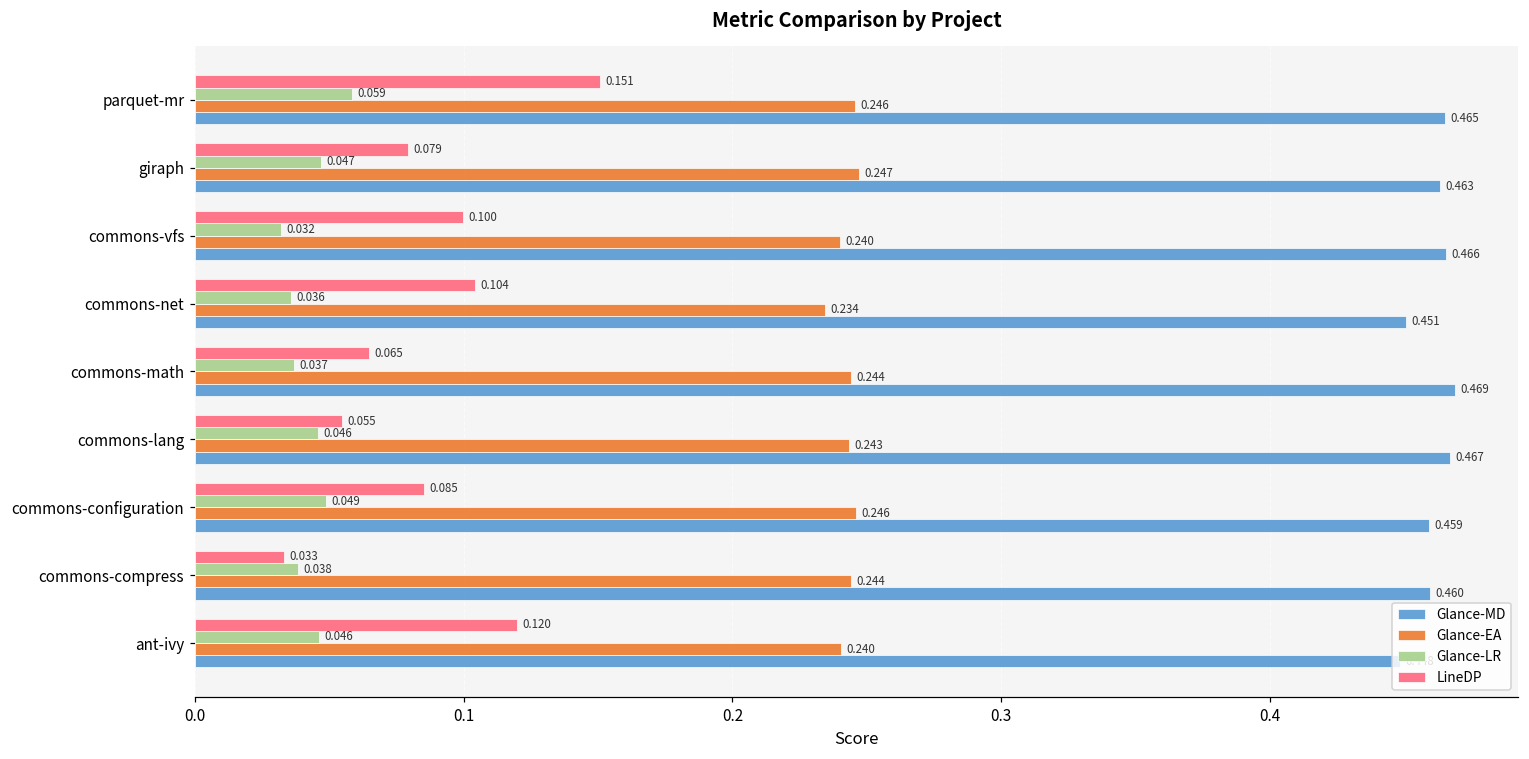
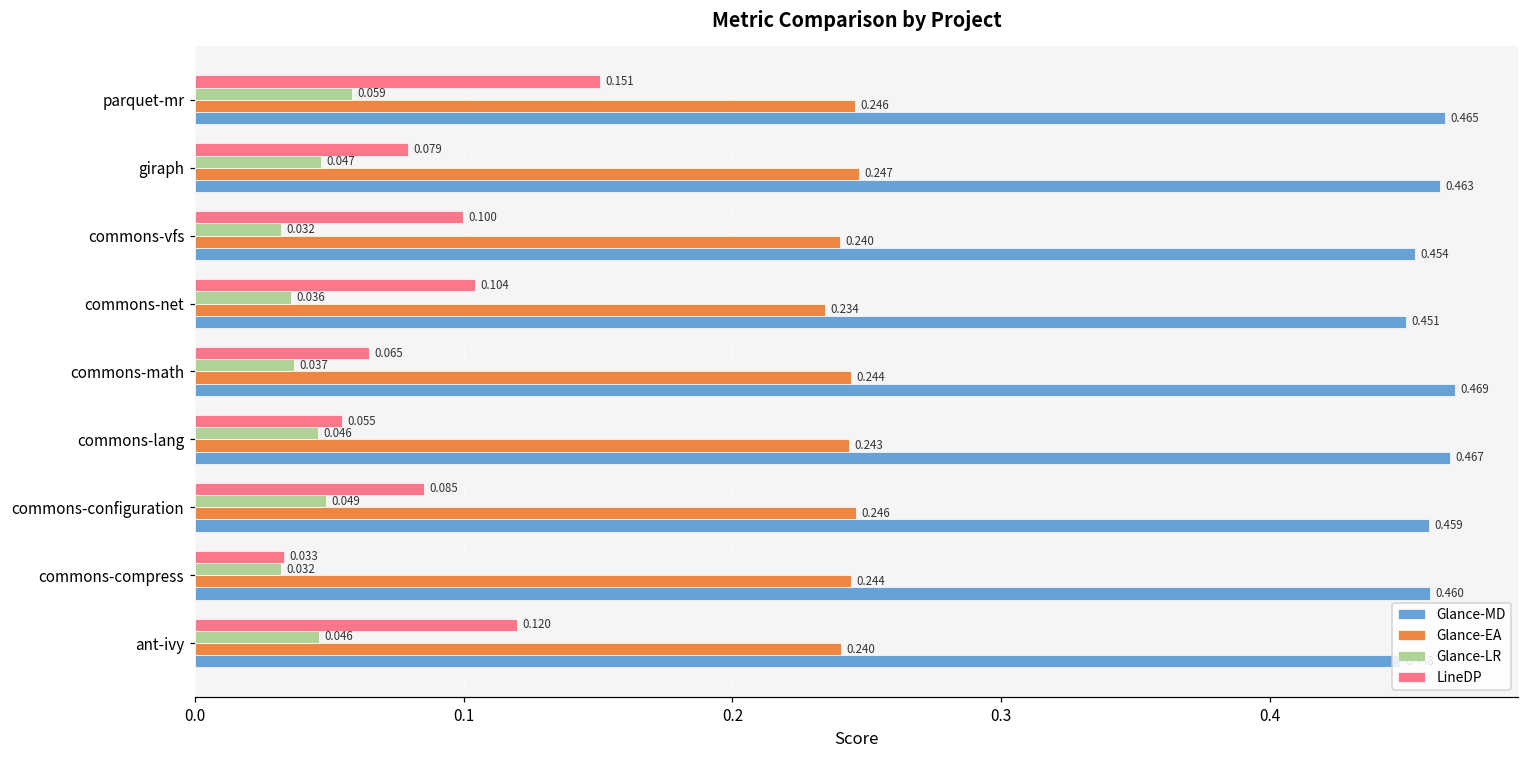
  {
    "Glance-MD": {
      "parquet-mr": 0.465,
      "giraph": 0.463,
-     "commons-vfs": 0.466,
+     "commons-vfs": 0.454,
      "commons-net": 0.451,
      "commons-math": 0.469,
      "commons-lang": 0.467,
      "commons-configuration": 0.459,
      "commons-compress": 0.460
    },
    "Glance-EA": {
      "parquet-mr": 0.246,
      "giraph": 0.247,
      "commons-vfs": 0.240,
      "commons-net": 0.234,
      "commons-math": 0.244,
      "commons-lang": 0.243,
      "commons-configuration": 0.246,
      "commons-compress": 0.244,
      "ant-ivy": 0.240
    },
    "Glance-LR": {
      "parquet-mr": 0.059,
      "giraph": 0.047,
      "commons-vfs": 0.032,
      "commons-net": 0.036,
      "commons-math": 0.037,
      "commons-lang": 0.046,
      "commons-configuration": 0.049,
-     "commons-compress": 0.038,
+     "commons-compress": 0.032,
      "ant-ivy": 0.046
    },
    "LineDP": {
      "parquet-mr": 0.151,
      "giraph": 0.079,
      "commons-vfs": 0.100,
      "commons-net": 0.104,
      "commons-math": 0.065,
      "commons-lang": 0.055,
      "commons-configuration": 0.085,
      "commons-compress": 0.033,
      "ant-ivy": 0.120
    }
  }
